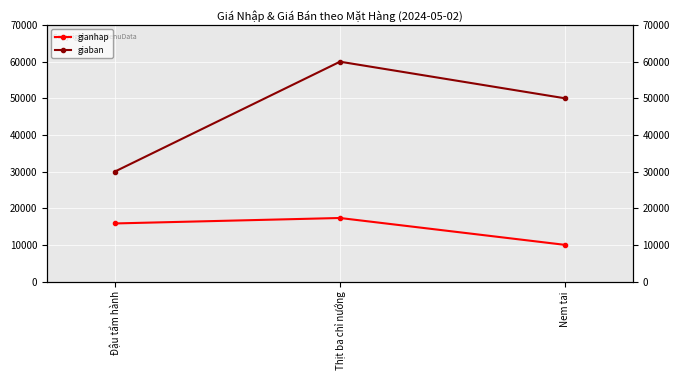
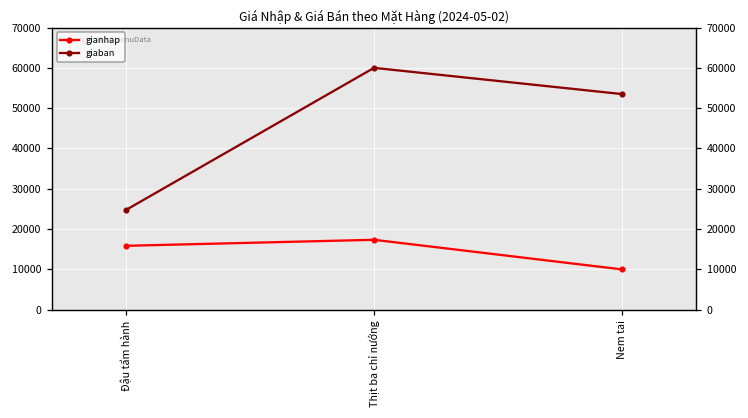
  {
    "gianhap": {
      "Đậu tẩm hành": 16000,
      "Thịt ba chỉ nướng": 17000,
      "Nem tai": 10000
    },
    "giaban": {
-     "Đậu tẩm hành": 30000,
+     "Đậu tẩm hành": 25000,
      "Thịt ba chỉ nướng": 60000,
-     "Nem tai": 50000
+     "Nem tai": 54000
    }
  }
